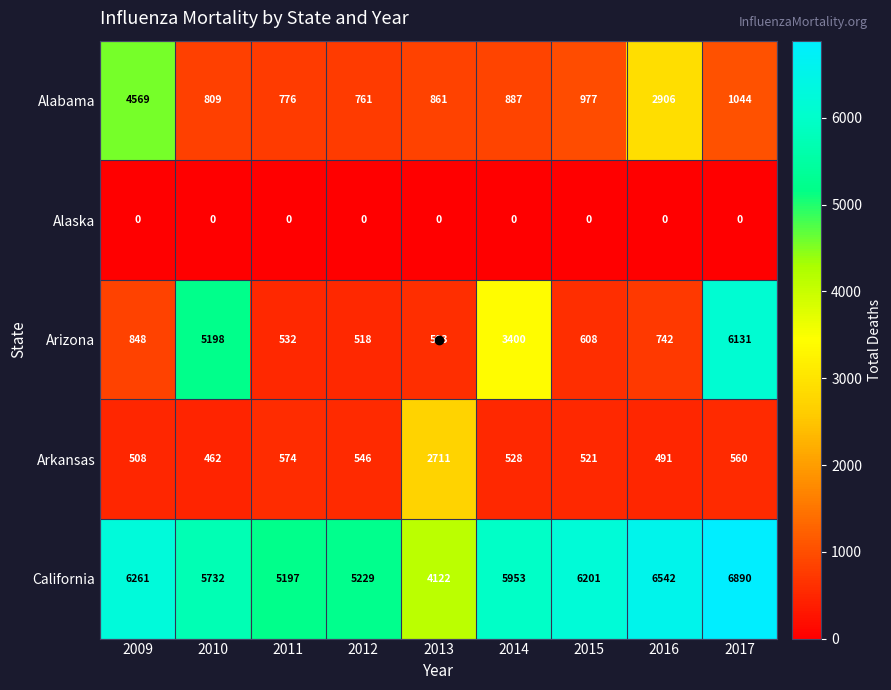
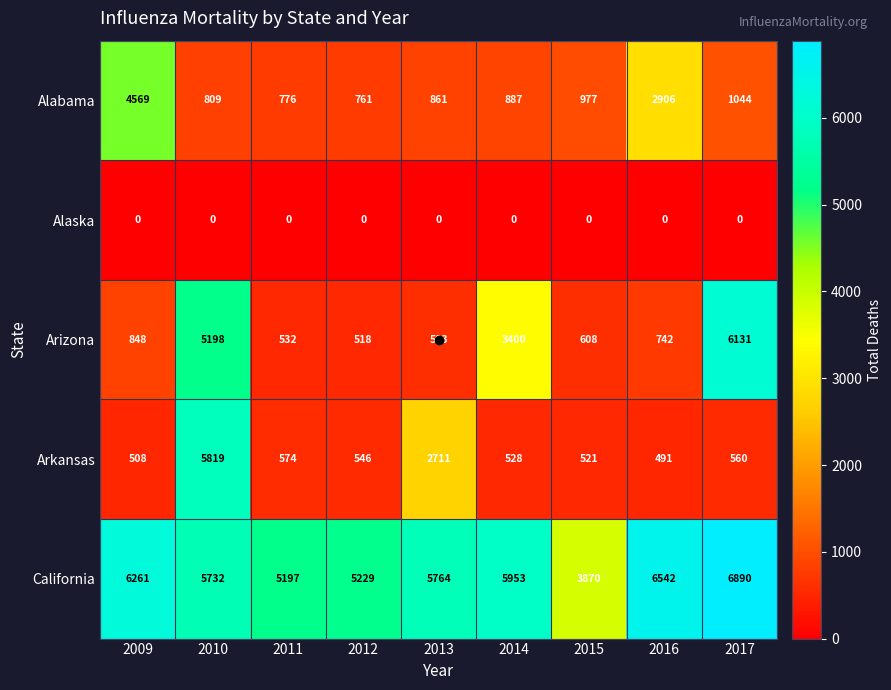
  {
    "Alabama": {
      "2009": 4569,
      "2010": 809,
      "2011": 776,
      "2012": 761,
      "2013": 861,
      "2014": 887,
      "2015": 977,
      "2016": 2906,
      "2017": 1044
    },
    "Alaska": {
      "2009": 0,
      "2010": 0,
      "2011": 0,
      "2012": 0,
      "2013": 0,
      "2014": 0,
      "2015": 0,
      "2016": 0,
      "2017": 0
    },
    "Arizona": {
      "2009": 848,
      "2010": 5198,
      "2011": 532,
      "2012": 518,
      "2014": 3400,
      "2015": 608,
      "2016": 742,
      "2017": 6131
    },
    "Arkansas": {
      "2009": 508,
-     "2010": 462,
+     "2010": 5819,
      "2011": 574,
      "2012": 546,
      "2013": 2711,
      "2014": 528,
      "2015": 521,
      "2016": 491,
      "2017": 560
    },
    "California": {
      "2009": 6261,
      "2010": 5732,
      "2011": 5197,
      "2012": 5229,
-     "2013": 4122,
+     "2013": 5764,
      "2014": 5953,
-     "2015": 6201,
+     "2015": 3870,
      "2016": 6542,
      "2017": 6890
    }
  }
